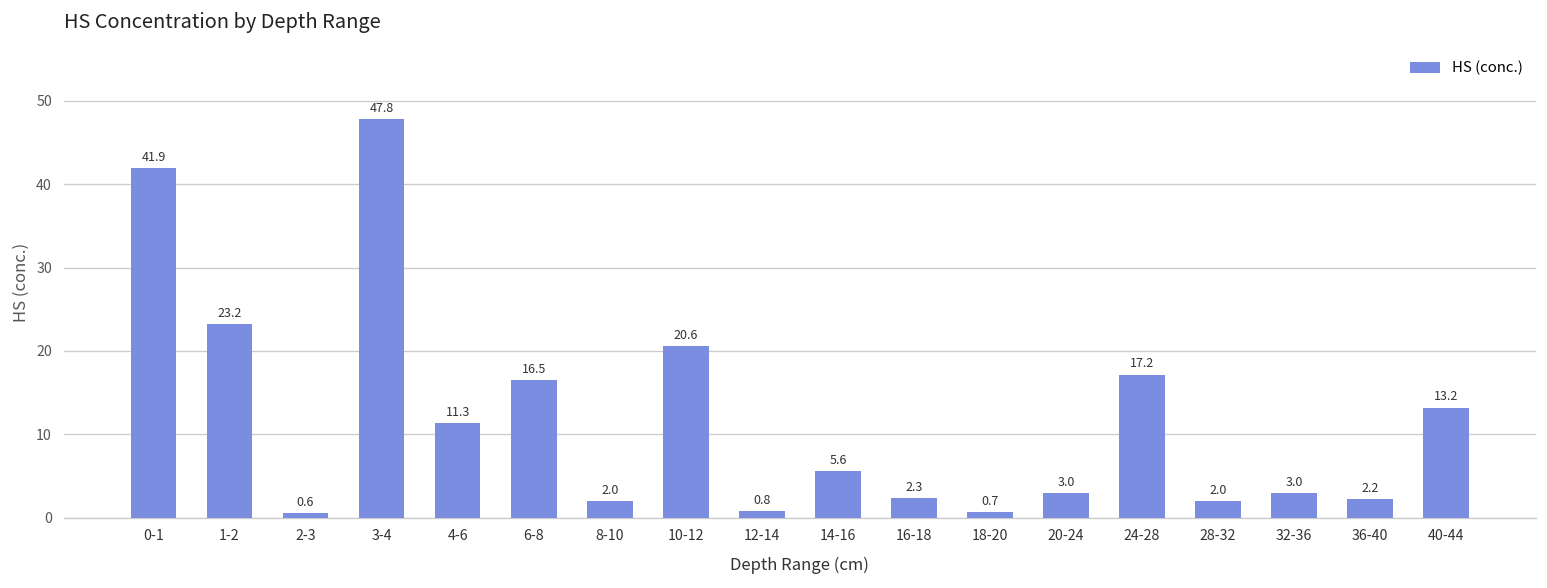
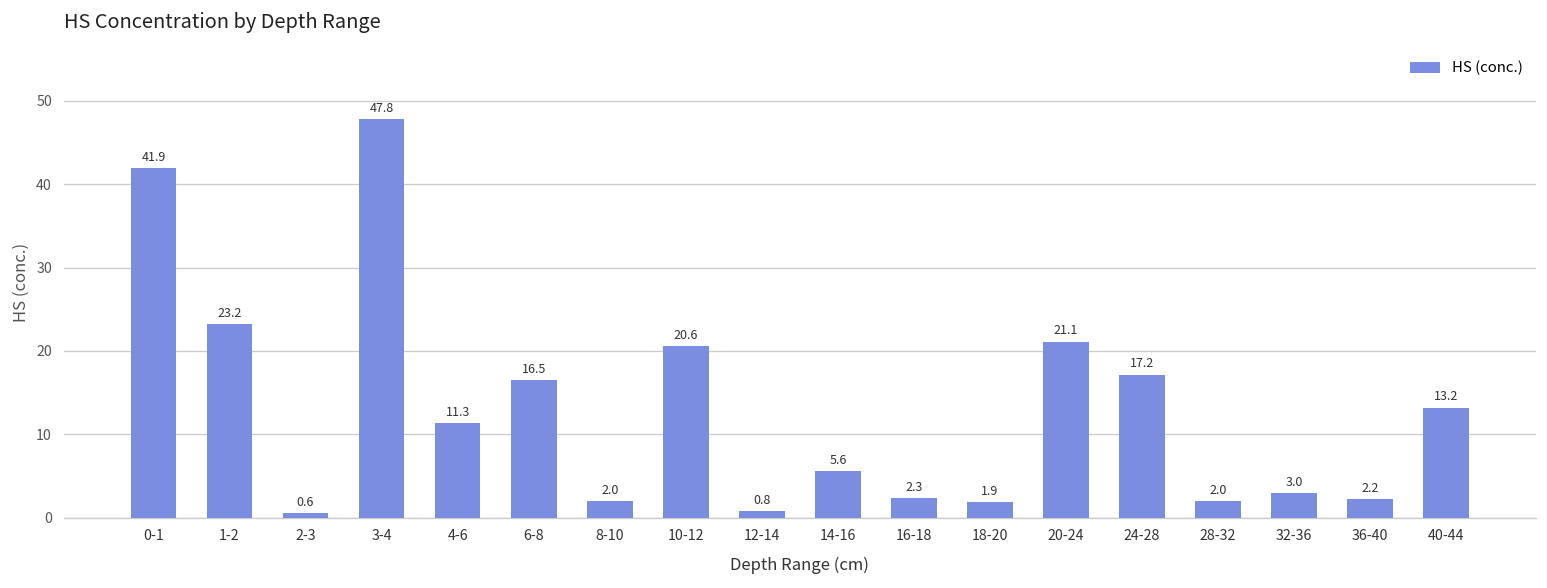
  {
    "0-1": 41.9,
    "1-2": 23.2,
    "2-3": 0.6,
    "3-4": 47.8,
    "4-6": 11.3,
    "6-8": 16.5,
    "8-10": 2.0,
    "10-12": 20.6,
    "12-14": 0.8,
    "14-16": 5.6,
    "16-18": 2.3,
-   "18-20": 0.7,
-   "20-24": 3.0,
+   "18-20": 1.9,
+   "20-24": 21.1,
    "24-28": 17.2,
    "28-32": 2.0,
    "32-36": 3.0,
    "36-40": 2.2,
    "40-44": 13.2
  }
